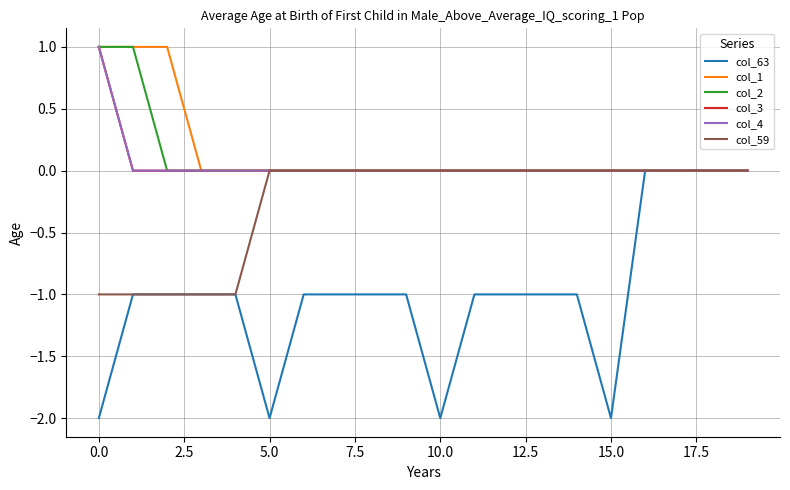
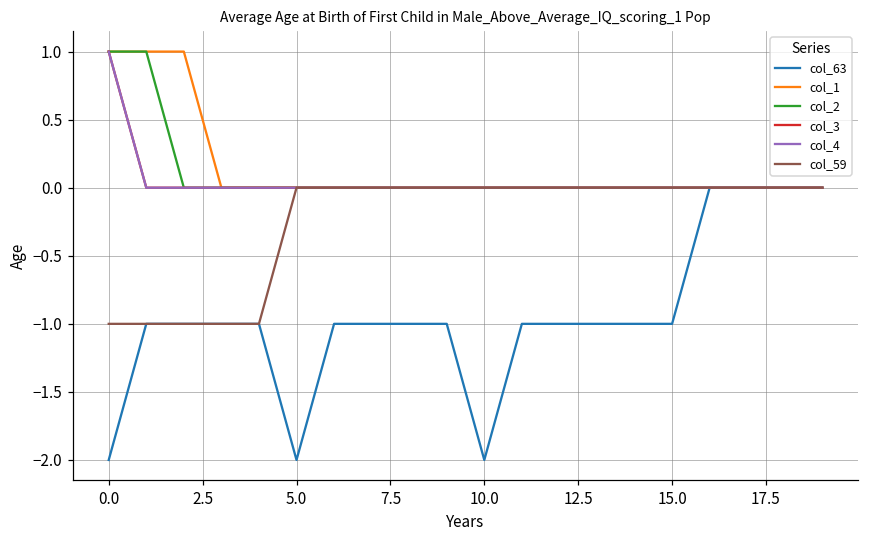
  {
    "col_63": {
      "0.0": -2,
      "5.0": -2,
      "10.0": -2,
-     "15.0": -2
+     "15.0": -1
    },
    "col_59": {
      "0.0": -1
    }
  }
